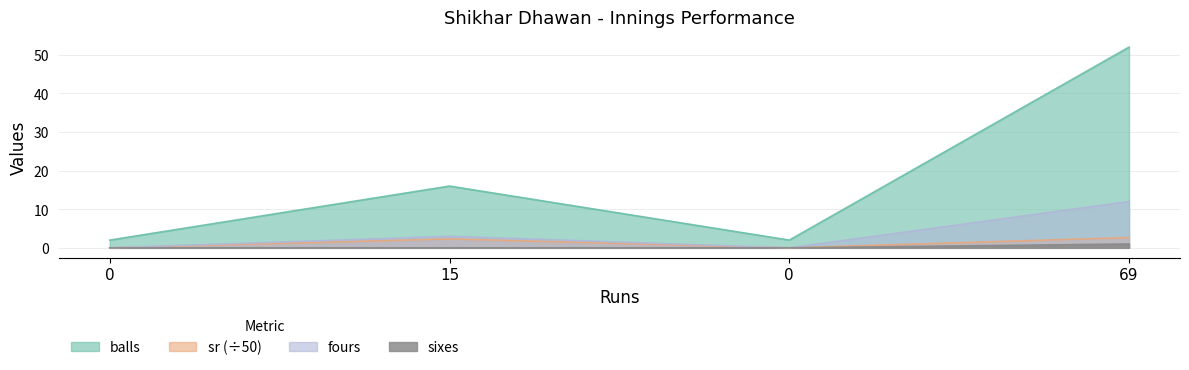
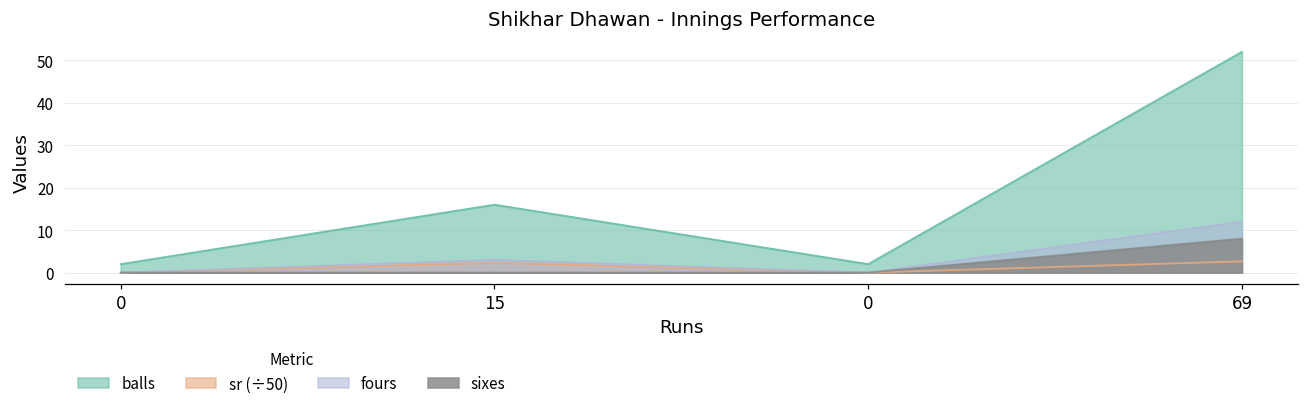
  {
    "balls": {
      "15": 16,
      "69": 52
    },
    "sr (÷50)": {
      "15": 2,
      "69": 3
    },
    "fours": {
      "15": 3,
      "69": 12
    },
    "sixes": {
      "15": 0,
-     "69": 1
+     "69": 8
    }
  }
